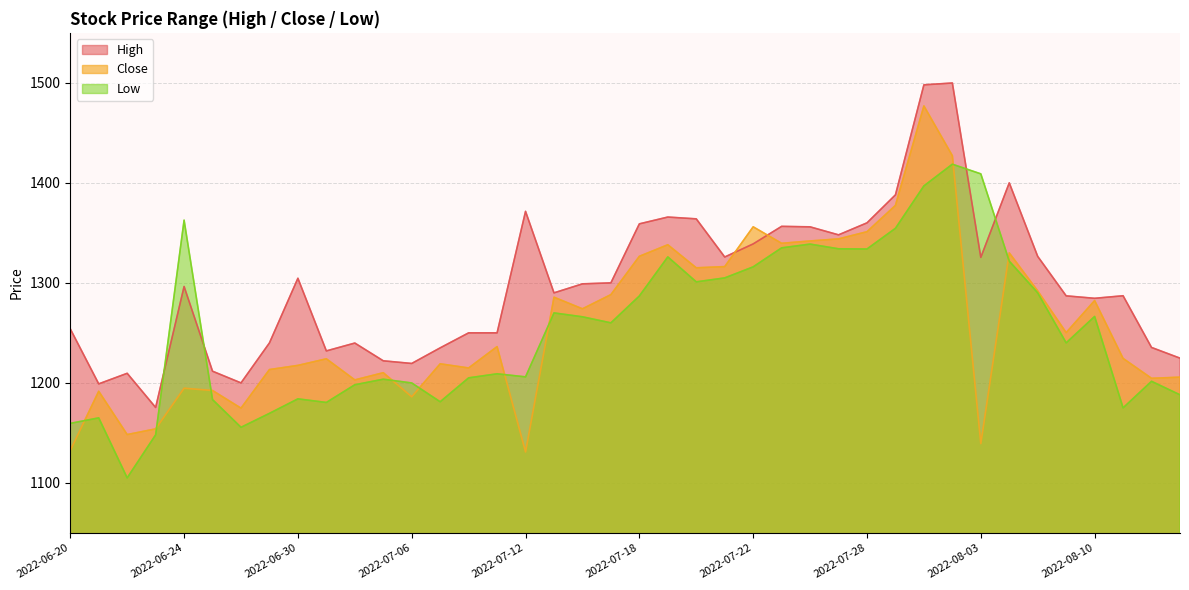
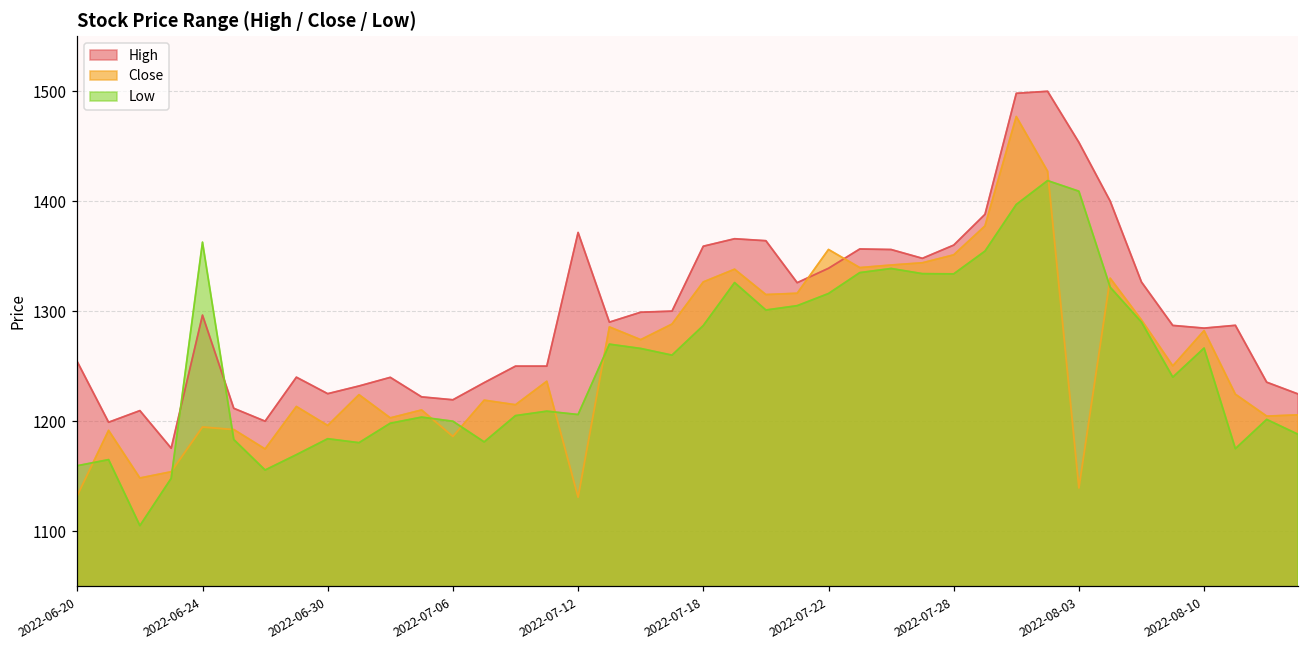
  {
    "High": {
      "2022-06-20": 1254,
      "2022-06-24": 1296,
-     "2022-06-30": 1305,
+     "2022-06-30": 1225,
      "2022-07-06": 1219,
      "2022-07-12": 1372,
      "2022-07-18": 1359,
      "2022-07-22": 1339,
      "2022-07-28": 1360,
-     "2022-08-03": 1325
+     "2022-08-03": 1453
    },
    "Close": {
      "2022-06-20": 1132,
      "2022-06-24": 1195,
-     "2022-06-30": 1217,
+     "2022-06-30": 1196,
      "2022-07-06": 1186,
      "2022-07-12": 1131,
      "2022-07-18": 1327,
      "2022-07-22": 1356,
      "2022-07-28": 1351,
      "2022-08-03": 1139
    },
    "Low": {
      "2022-06-20": 1159,
      "2022-06-24": 1363,
      "2022-06-30": 1184,
      "2022-07-06": 1200,
      "2022-07-12": 1206,
      "2022-07-18": 1287,
      "2022-07-22": 1316,
      "2022-07-28": 1334,
      "2022-08-03": 1409,
      "2022-08-10": 1266
    }
  }
